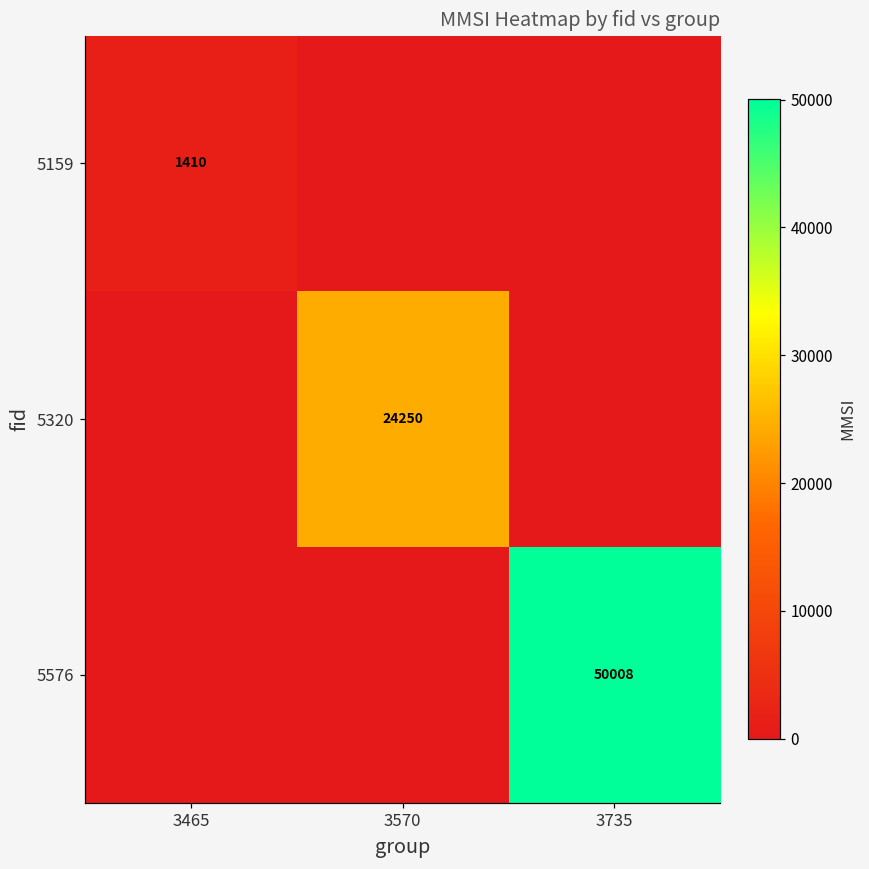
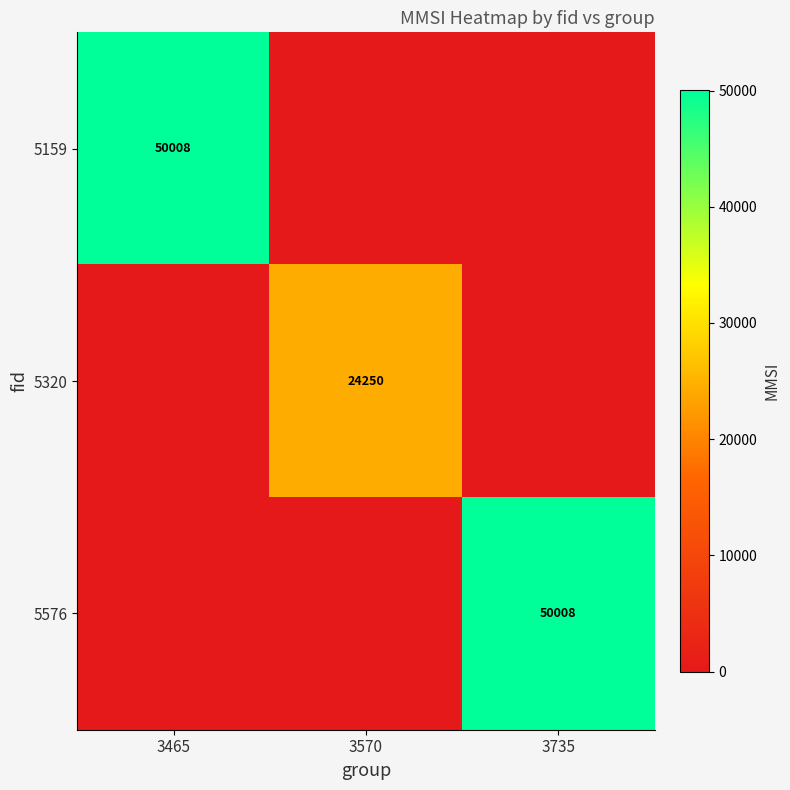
  {
    "5159": {
-     "3465": 1410
+     "3465": 50008
    },
    "5320": {
      "3570": 24250
    },
    "5576": {
      "3735": 50008
    }
  }
